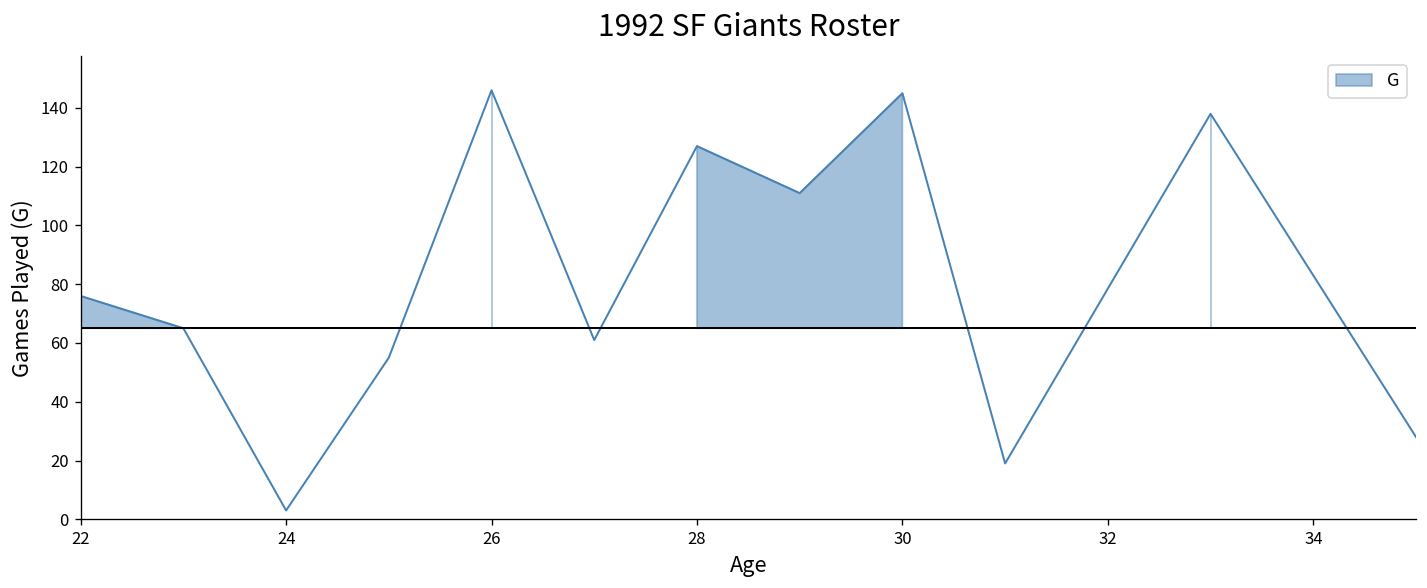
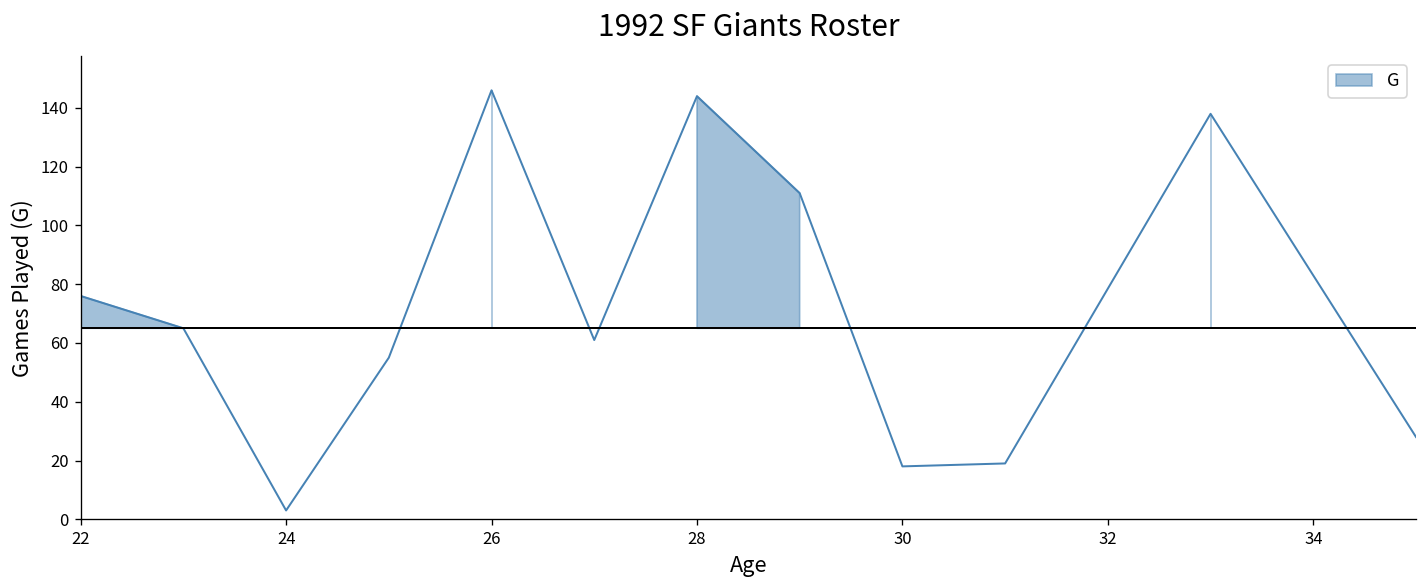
  {
    "22": 76,
    "24": 3,
    "26": 146,
-   "28": 127,
-   "30": 145
+   "28": 144,
+   "30": 18
  }
